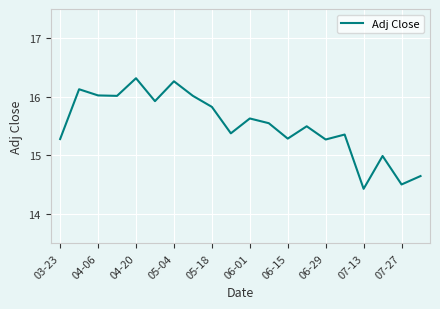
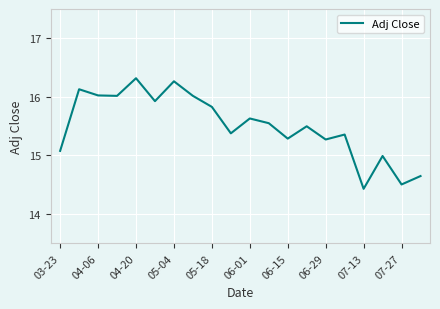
  {
-   "03-23": 15.3,
+   "03-23": 15.1,
    "04-06": 16.0,
    "04-20": 16.3,
    "05-04": 16.3,
    "05-18": 15.8,
    "06-01": 15.6,
    "06-15": 15.3,
    "06-29": 15.3,
    "07-13": 14.4,
    "07-27": 14.5
  }
